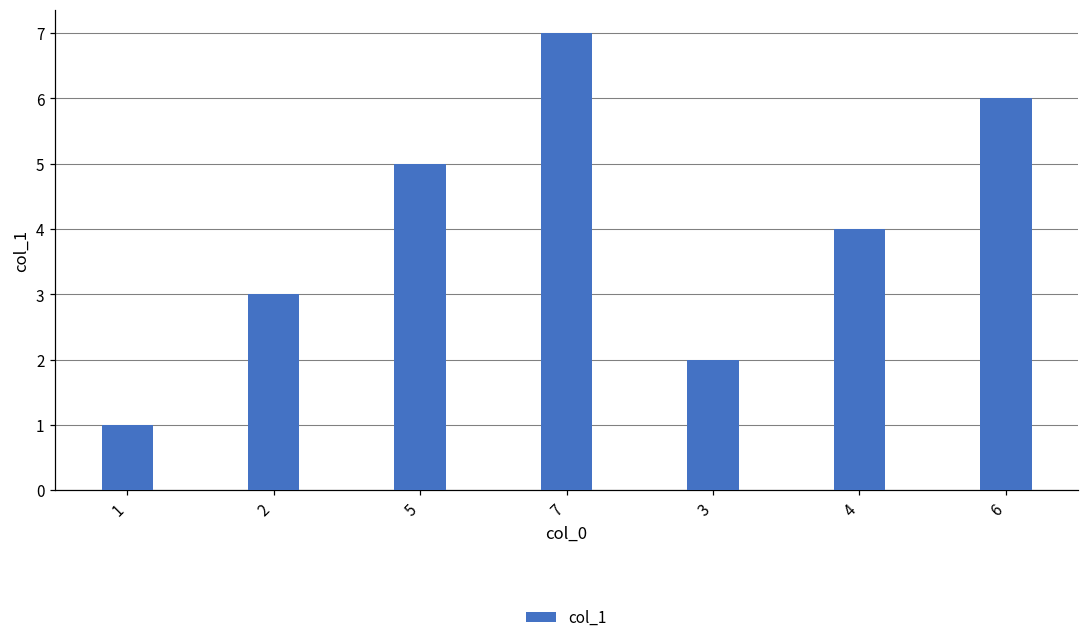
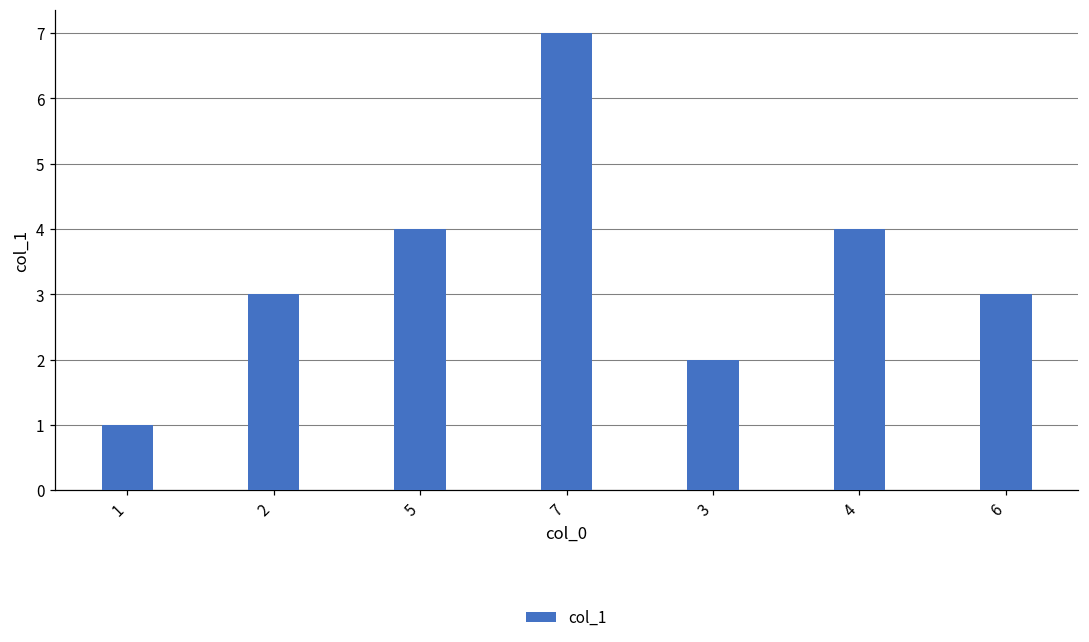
  {
    "1": 1,
    "2": 3,
-   "5": 5,
+   "5": 4,
    "7": 7,
    "3": 2,
    "4": 4,
-   "6": 6
+   "6": 3
  }
